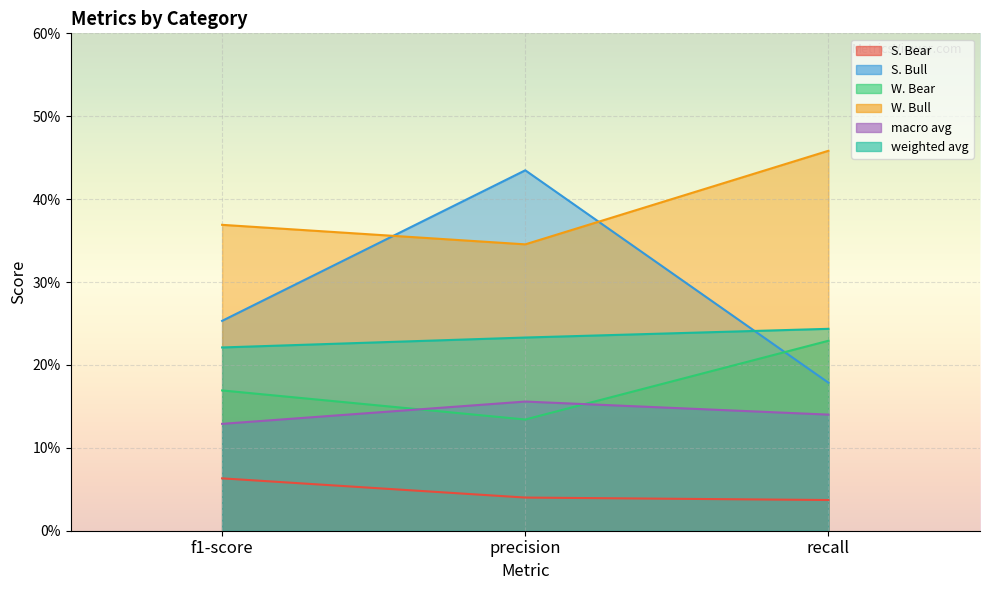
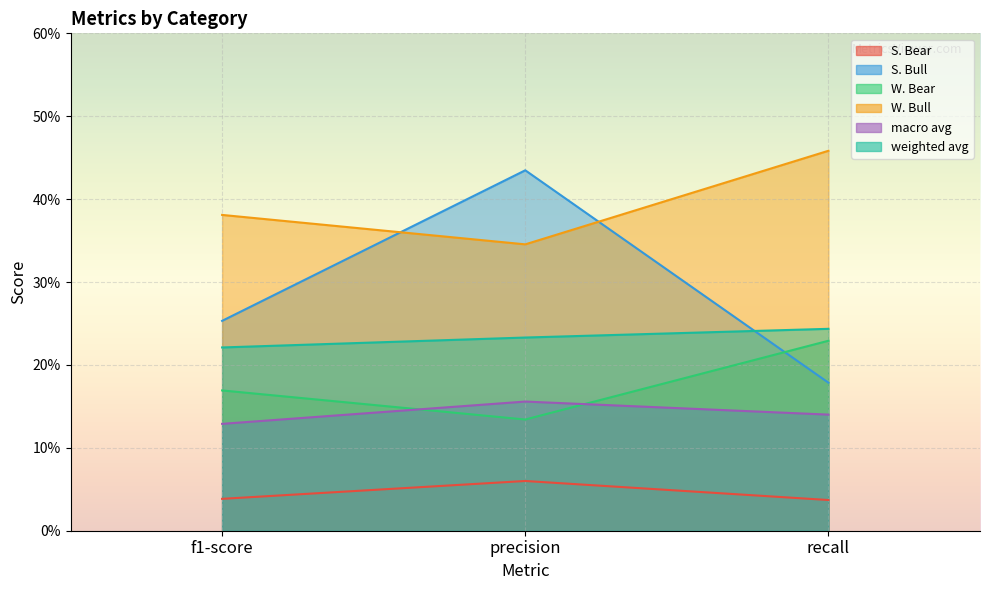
  {
    "S. Bear": {
-     "f1-score": "6%",
-     "precision": "4%",
+     "f1-score": "4%",
+     "precision": "6%",
      "recall": "4%"
    },
    "W. Bull": {
-     "f1-score": "37%",
+     "f1-score": "38%",
      "precision": "35%",
      "recall": "46%"
    },
    "macro avg": {
      "f1-score": "13%",
      "precision": "16%",
      "recall": "14%"
    }
  }
